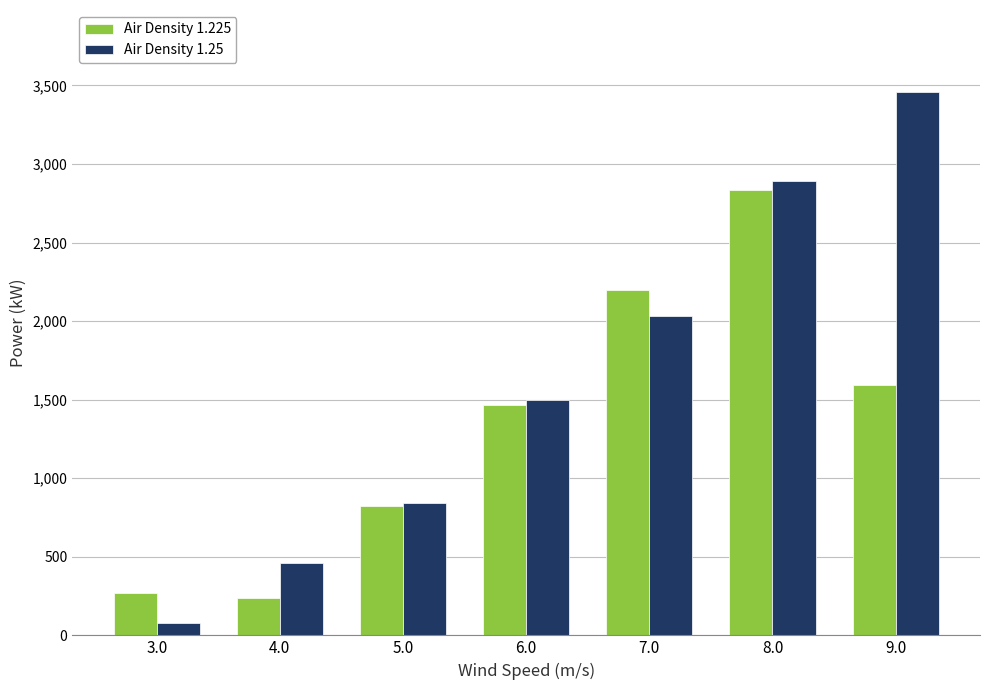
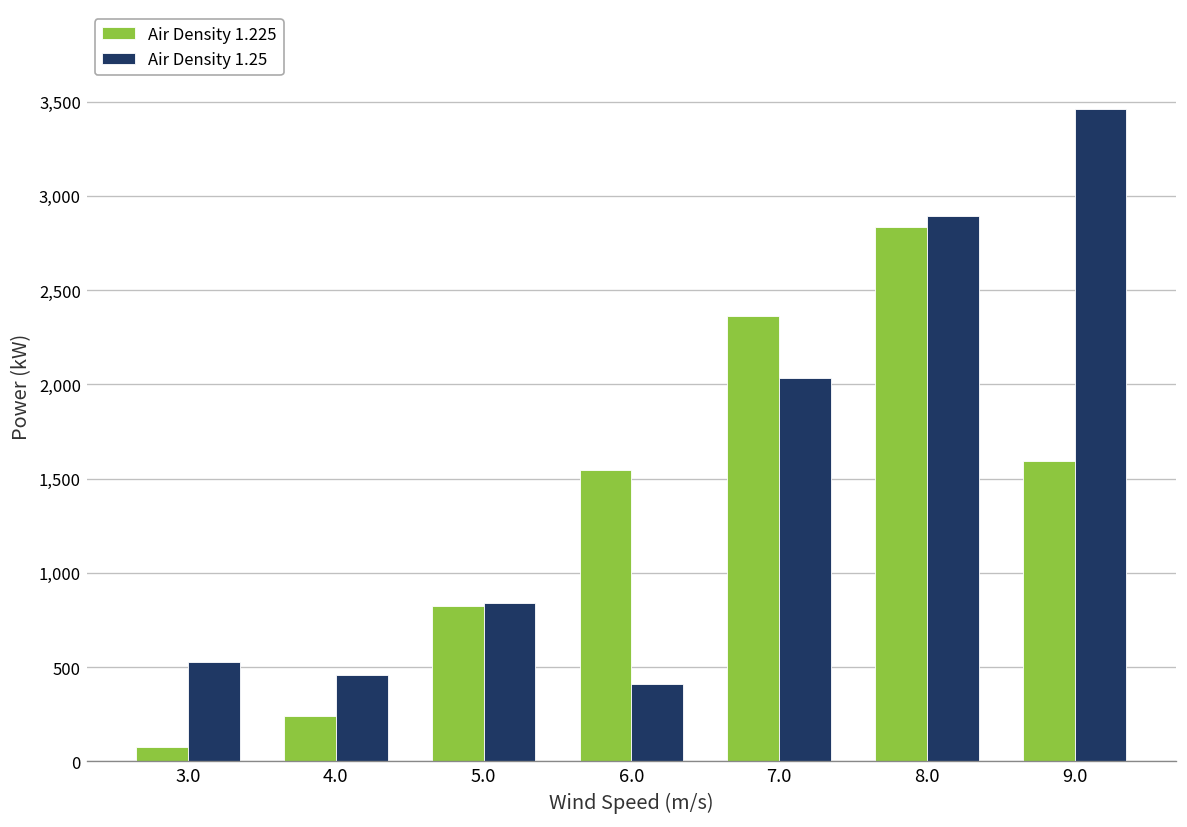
  {
    "Air Density 1.225": {
-     "3.0": "270",
+     "3.0": "80",
      "4.0": "240",
      "5.0": "820",
-     "6.0": "1,470",
-     "7.0": "2,200",
+     "6.0": "1,550",
+     "7.0": "2,360",
      "8.0": "2,840",
      "9.0": "1,590"
    },
    "Air Density 1.25": {
-     "3.0": "80",
+     "3.0": "530",
      "4.0": "460",
      "5.0": "840",
-     "6.0": "1,500",
+     "6.0": "410",
      "7.0": "2,040",
      "8.0": "2,890",
      "9.0": "3,460"
    }
  }
